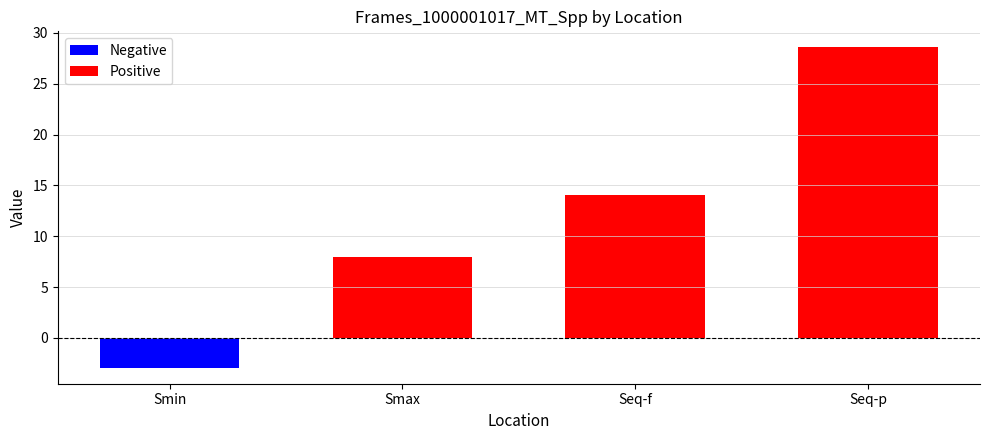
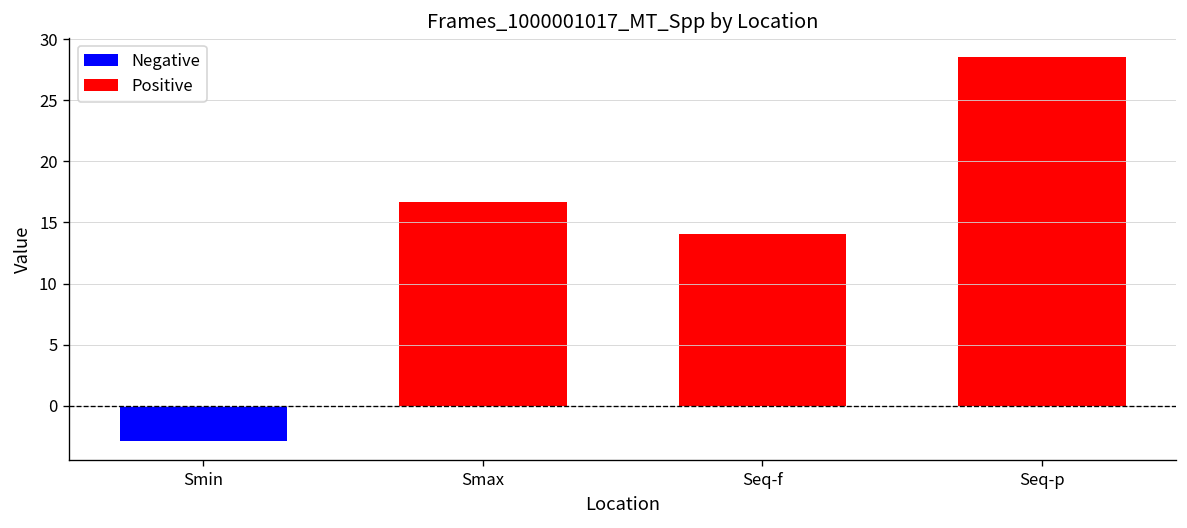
  {
    "Negative": {
      "Smin": -2.9,
      "Smax": 0.0,
      "Seq-f": 0.0,
      "Seq-p": 0.0
    },
    "Positive": {
      "Smin": 0.0,
-     "Smax": 8.0,
+     "Smax": 16.6,
      "Seq-f": 14.0,
      "Seq-p": 28.6
    }
  }
